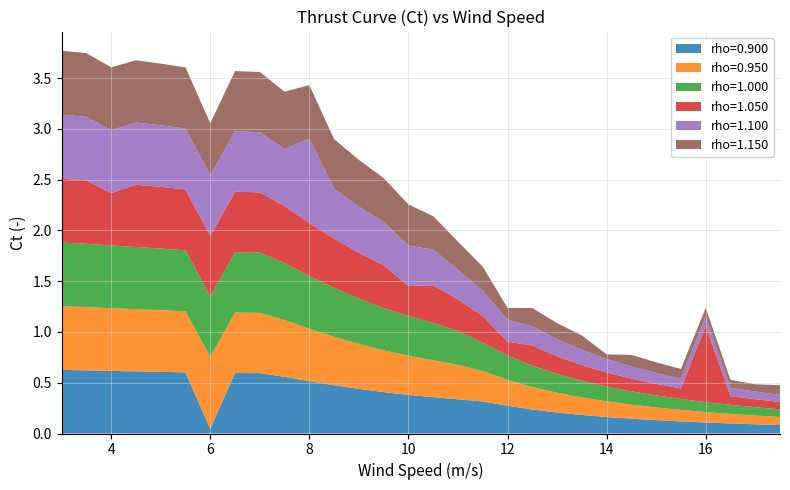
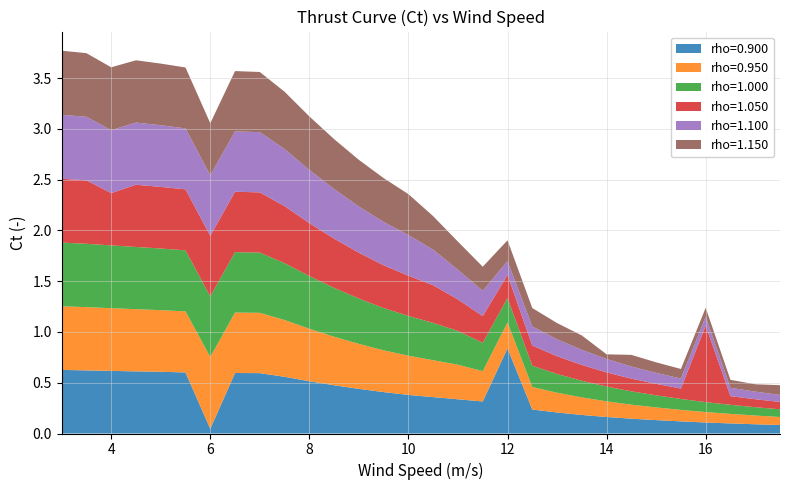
  {
    "rho=0.900": {
      "4": 0.62,
      "6": 0.05,
      "8": 0.51,
      "10": 0.38,
-     "12": 0.27,
+     "12": 0.84,
      "14": 0.16,
      "16": 0.11
    },
    "rho=0.950": {
      "4": 0.62,
      "6": 0.71,
      "8": 0.52,
      "10": 0.39,
      "12": 0.26,
      "14": 0.15,
      "16": 0.10
    },
    "rho=1.000": {
      "4": 0.62,
      "6": 0.60,
      "8": 0.52,
      "10": 0.39,
      "12": 0.24,
      "14": 0.15,
      "16": 0.10
    },
    "rho=1.050": {
      "4": 0.51,
      "6": 0.60,
      "8": 0.52,
-     "10": 0.29,
-     "12": 0.14,
+     "10": 0.40,
+     "12": 0.23,
      "14": 0.14,
      "16": 0.75
    },
    "rho=1.100": {
      "4": 0.62,
      "6": 0.60,
-     "8": 0.83,
+     "8": 0.52,
      "10": 0.40,
-     "12": 0.22,
+     "12": 0.14,
      "14": 0.13,
      "16": 0.09
    },
    "rho=1.150": {
      "4": 0.62,
      "6": 0.51,
      "8": 0.53,
      "10": 0.40,
-     "12": 0.12,
+     "12": 0.21,
      "14": 0.05,
      "16": 0.09
    }
  }
